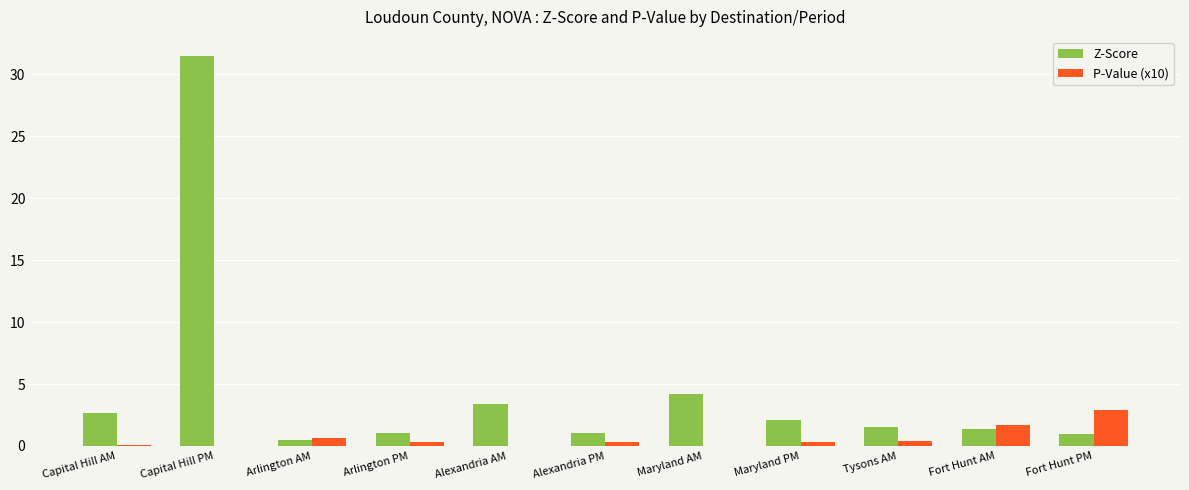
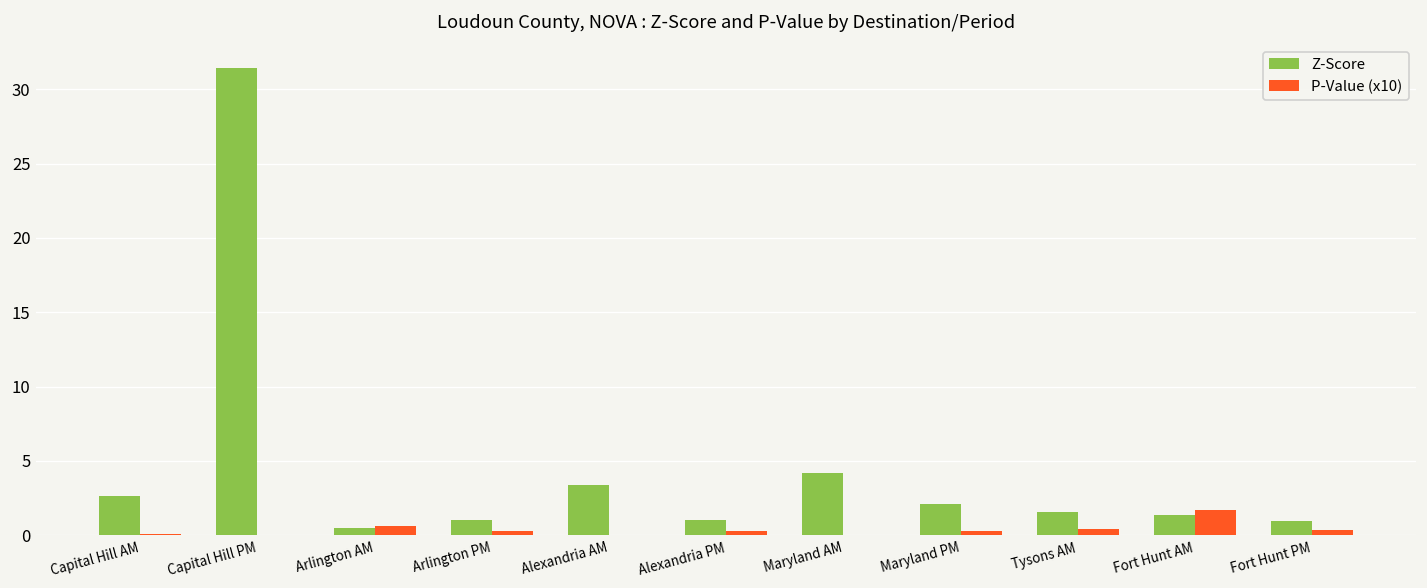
  {
    "Z-Score": {
      "Capital Hill AM": 2.7,
      "Capital Hill PM": 31.4,
      "Arlington AM": 0.5,
      "Arlington PM": 1.0,
      "Alexandria AM": 3.4,
      "Alexandria PM": 1.0,
      "Maryland AM": 4.2,
      "Maryland PM": 2.1,
      "Tysons AM": 1.5,
      "Fort Hunt AM": 1.3,
      "Fort Hunt PM": 1.0
    },
    "P-Value (x10)": {
      "Capital Hill PM": 0.0,
      "Arlington AM": 0.6,
      "Arlington PM": 0.3,
      "Alexandria PM": 0.3,
      "Maryland PM": 0.3,
      "Tysons AM": 0.4,
      "Fort Hunt AM": 1.7,
-     "Fort Hunt PM": 2.9
+     "Fort Hunt PM": 0.3
    }
  }
